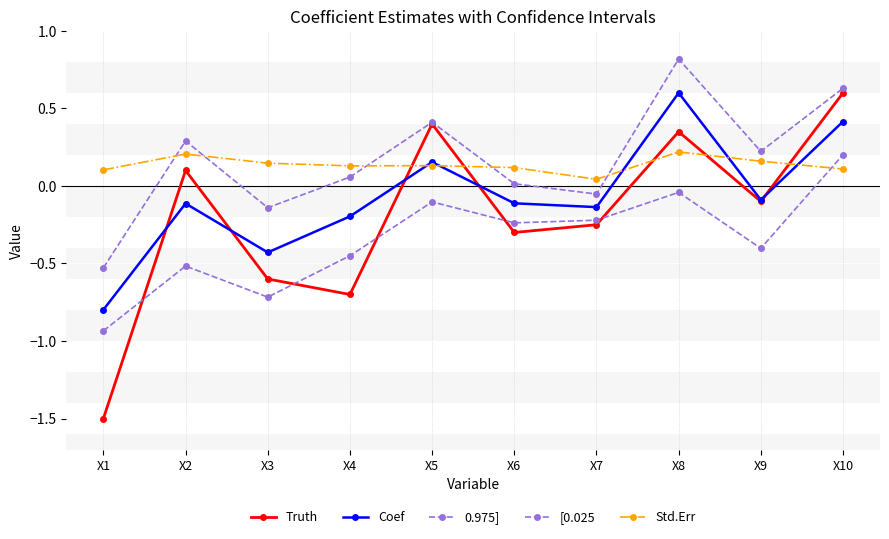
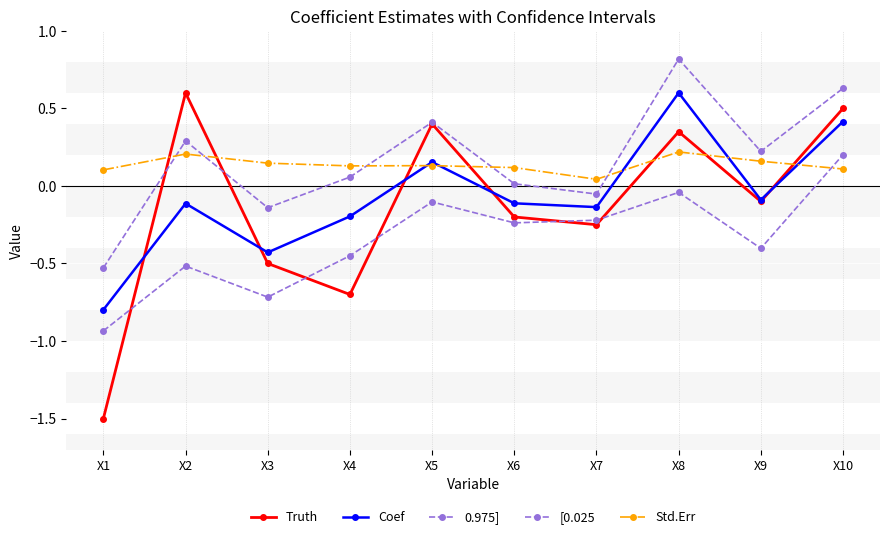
  {
    "Truth": {
      "X1": -1.5,
-     "X2": 0.1,
-     "X3": -0.6,
+     "X2": 0.6,
+     "X3": -0.5,
      "X4": -0.7,
-     "X6": -0.3,
+     "X6": -0.2,
      "X7": -0.25,
      "X8": 0.35,
-     "X10": 0.6
+     "X10": 0.5
    },
    "Coef": {
      "X1": -0.8,
      "X2": -0.1,
      "X3": -0.43,
      "X4": -0.2,
      "X5": 0.15,
      "X6": -0.1,
      "X7": -0.14,
      "X8": 0.6,
      "X10": 0.4
    },
    "Std.Err": {
      "X1": 0.1,
      "X2": 0.2,
      "X3": 0.15,
      "X4": 0.13,
      "X5": 0.13,
      "X6": 0.12,
      "X7": 0.04,
      "X8": 0.22,
      "X9": 0.16,
      "X10": 0.1
    }
  }
